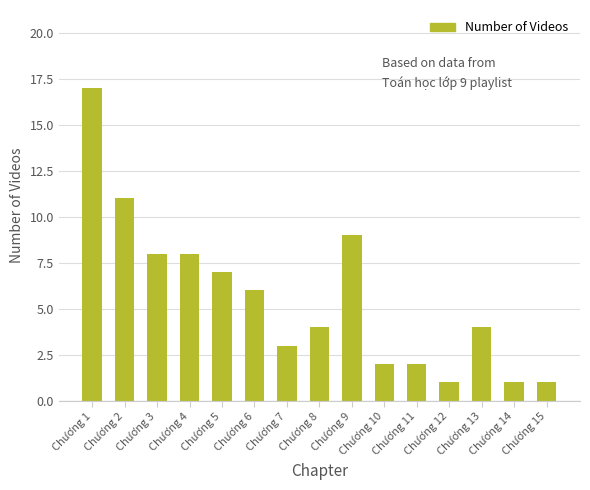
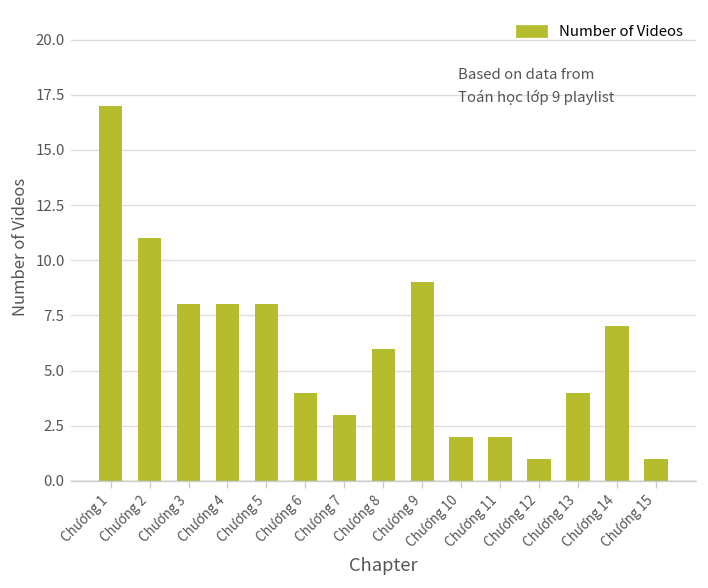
  {
    "Chương 1": 17,
    "Chương 2": 11,
    "Chương 3": 8,
    "Chương 4": 8,
-   "Chương 5": 7,
-   "Chương 6": 6,
+   "Chương 5": 8,
+   "Chương 6": 4,
    "Chương 7": 3,
-   "Chương 8": 4,
+   "Chương 8": 6,
    "Chương 9": 9,
    "Chương 10": 2,
    "Chương 11": 2,
    "Chương 12": 1,
    "Chương 13": 4,
-   "Chương 14": 1,
+   "Chương 14": 7,
    "Chương 15": 1
  }
